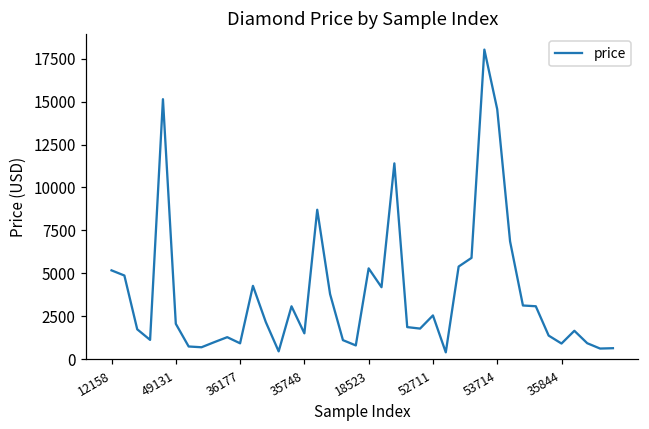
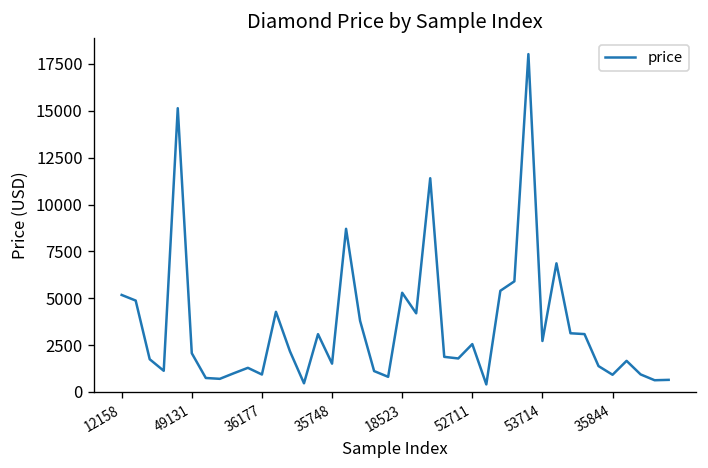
  {
    "12158": 5200,
    "49131": 2100,
    "36177": 900,
    "35748": 1500,
    "18523": 5300,
    "52711": 2600,
-   "53714": 14600,
+   "53714": 2700,
    "35844": 900
  }
